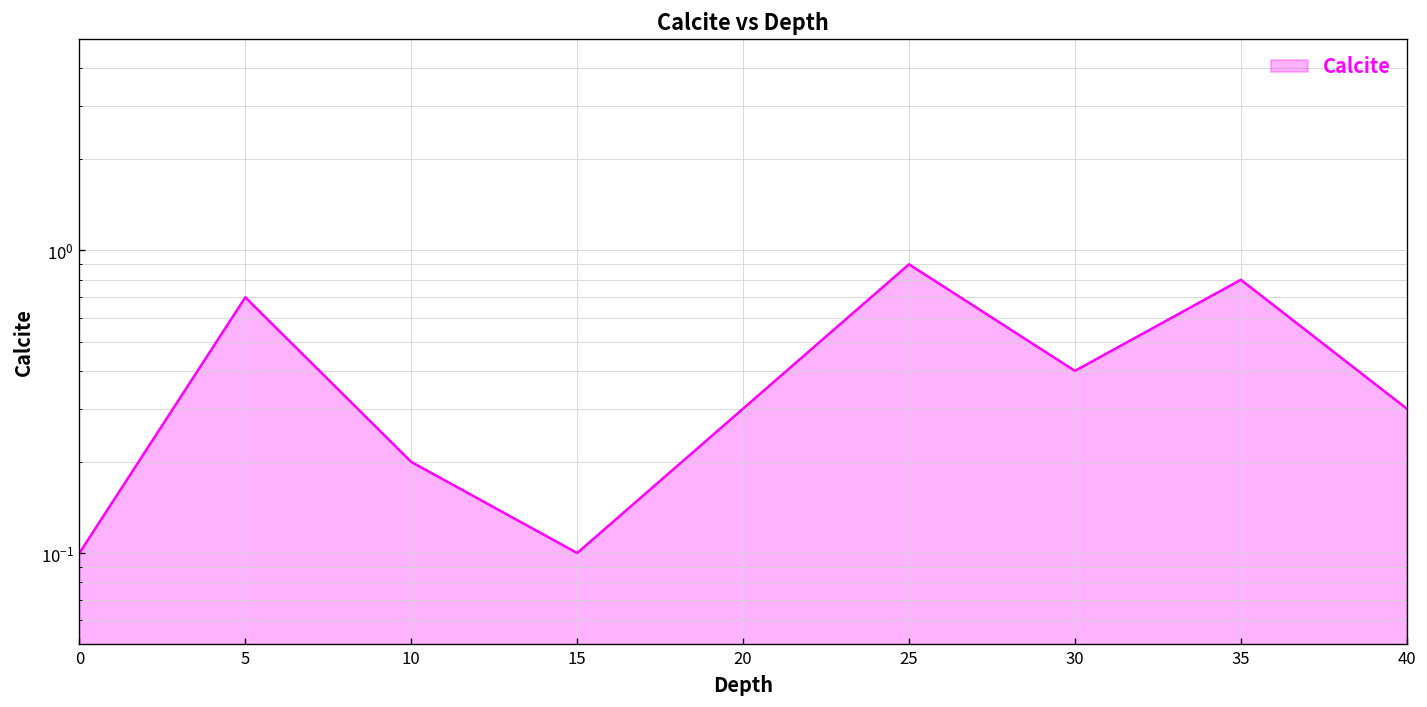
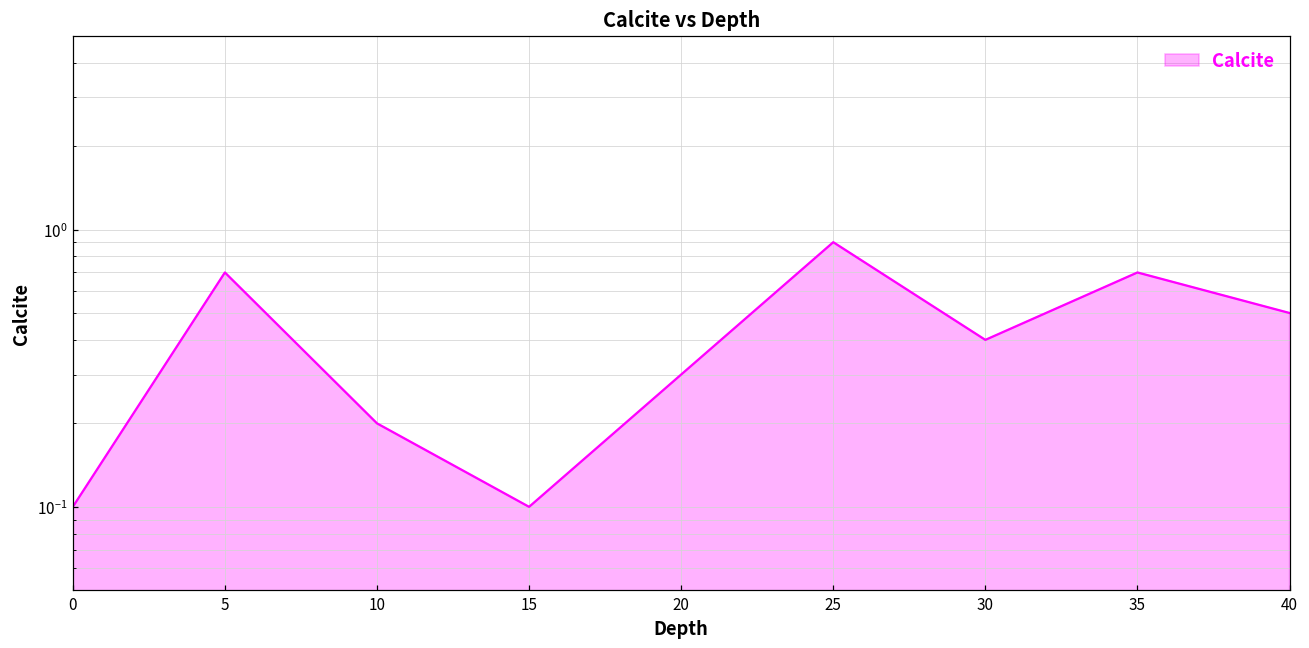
  {
    "0": 0.1,
    "5": 0.7,
    "10": 0.2,
    "15": 0.1,
    "20": 0.3,
    "25": 0.9,
    "30": 0.4,
-   "35": 0.8,
-   "40": 0.3
+   "35": 0.7,
+   "40": 0.5
  }
